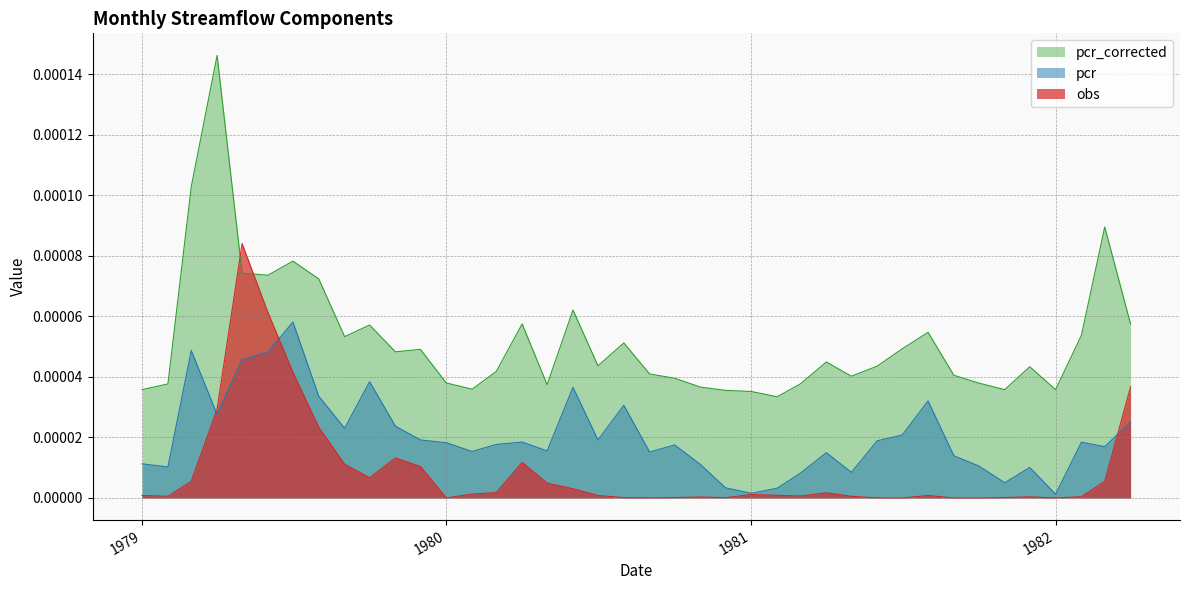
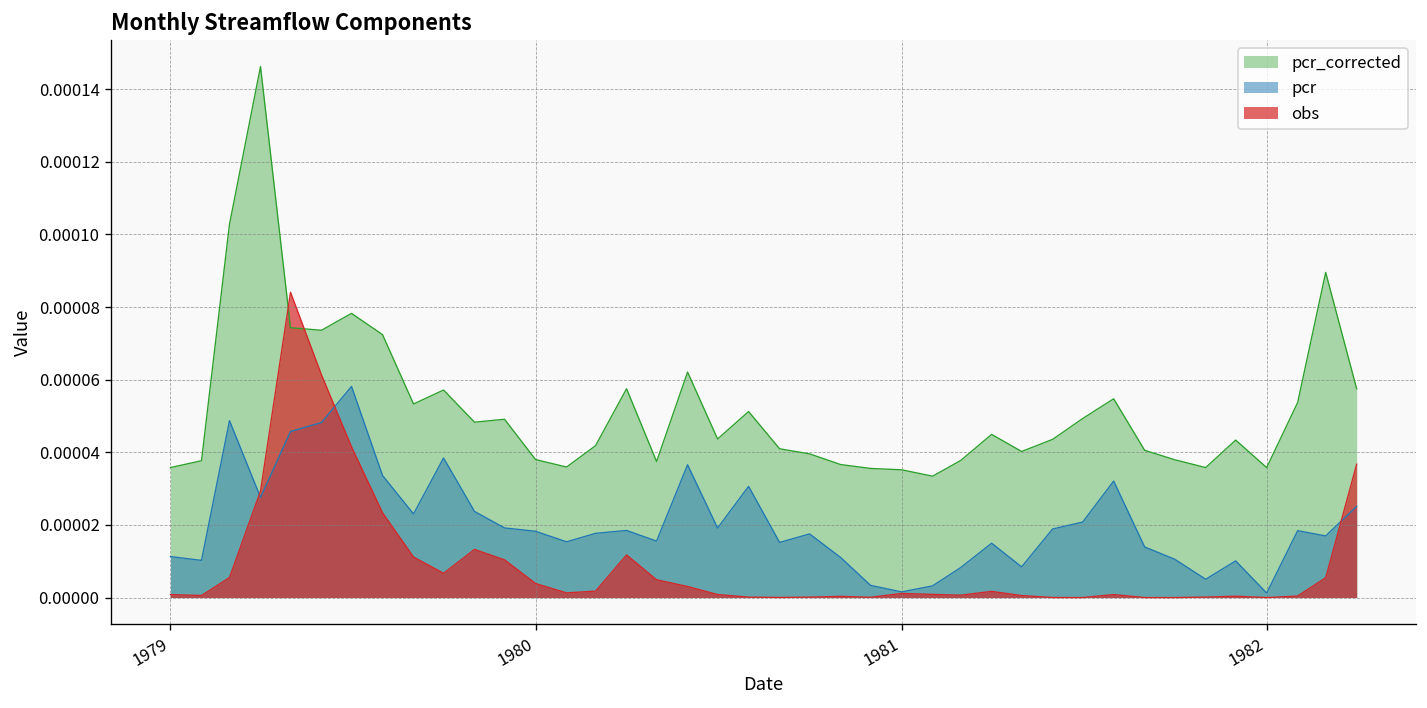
  {
    "pcr_corrected": {
      "1979": 0.000036,
      "1980": 0.000038,
      "1981": 0.000035,
      "1982": 0.000036
    },
    "pcr": {
      "1979": 0.000011,
      "1980": 0.000018,
      "1982": 0.000001
    },
    "obs": {
      "1979": 0.000001,
-     "1980": 0.000000,
+     "1980": 0.000004,
      "1982": 0.000000
    }
  }
